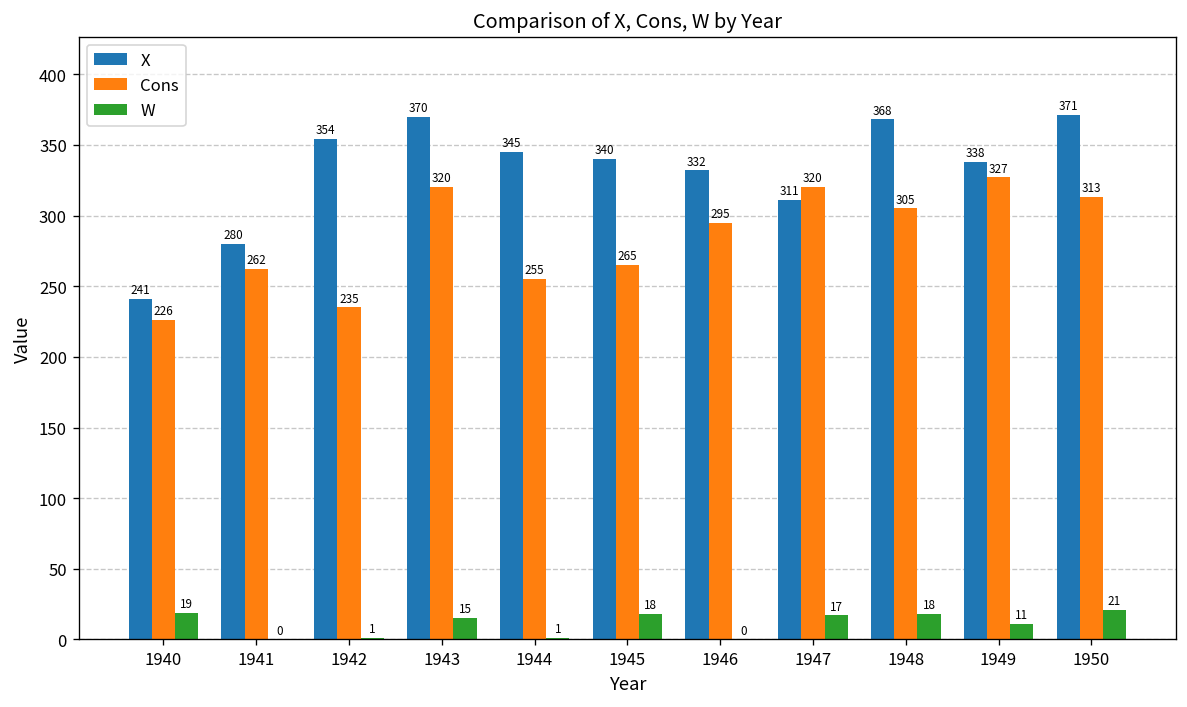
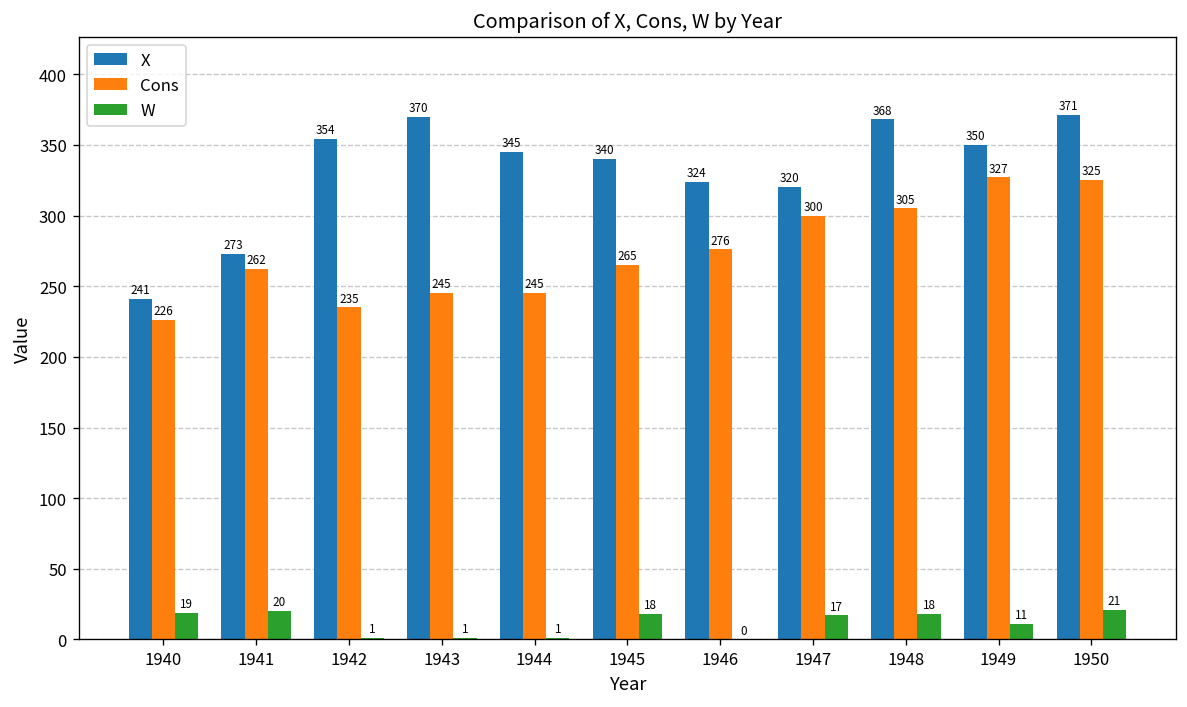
  {
    "X": {
      "1940": 241,
-     "1941": 280,
+     "1941": 273,
      "1942": 354,
      "1943": 370,
      "1944": 345,
      "1945": 340,
-     "1946": 332,
-     "1947": 311,
+     "1946": 324,
+     "1947": 320,
      "1948": 368,
-     "1949": 338,
+     "1949": 350,
      "1950": 371
    },
    "Cons": {
      "1940": 226,
      "1941": 262,
      "1942": 235,
-     "1943": 320,
-     "1944": 255,
+     "1943": 245,
+     "1944": 245,
      "1945": 265,
-     "1946": 295,
-     "1947": 320,
+     "1946": 276,
+     "1947": 300,
      "1948": 305,
      "1949": 327,
-     "1950": 313
+     "1950": 325
    },
    "W": {
      "1940": 19,
-     "1941": 0,
+     "1941": 20,
      "1942": 1,
-     "1943": 15,
+     "1943": 1,
      "1944": 1,
      "1945": 18,
      "1946": 0,
      "1947": 17,
      "1948": 18,
      "1949": 11,
      "1950": 21
    }
  }
